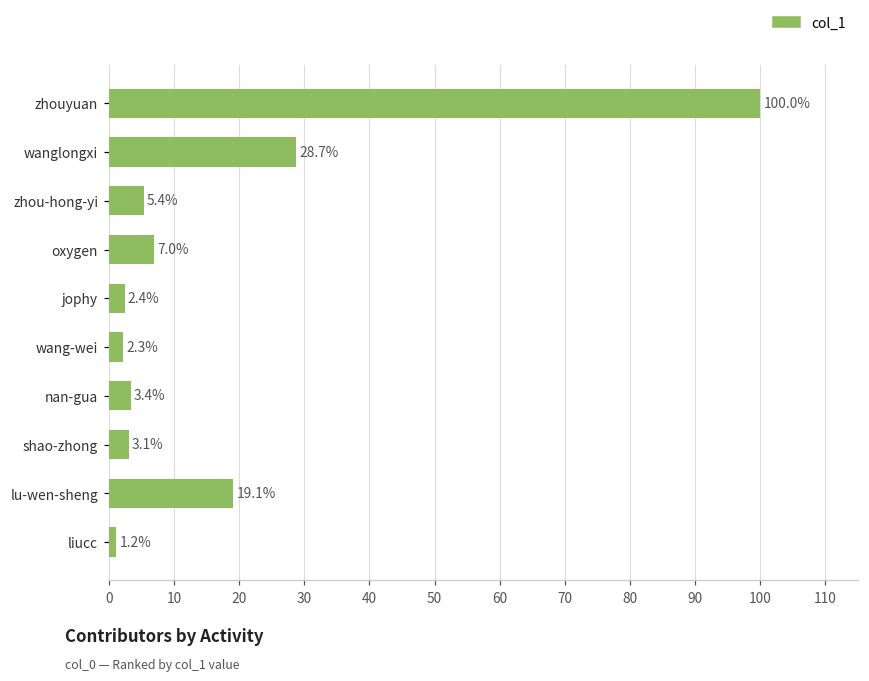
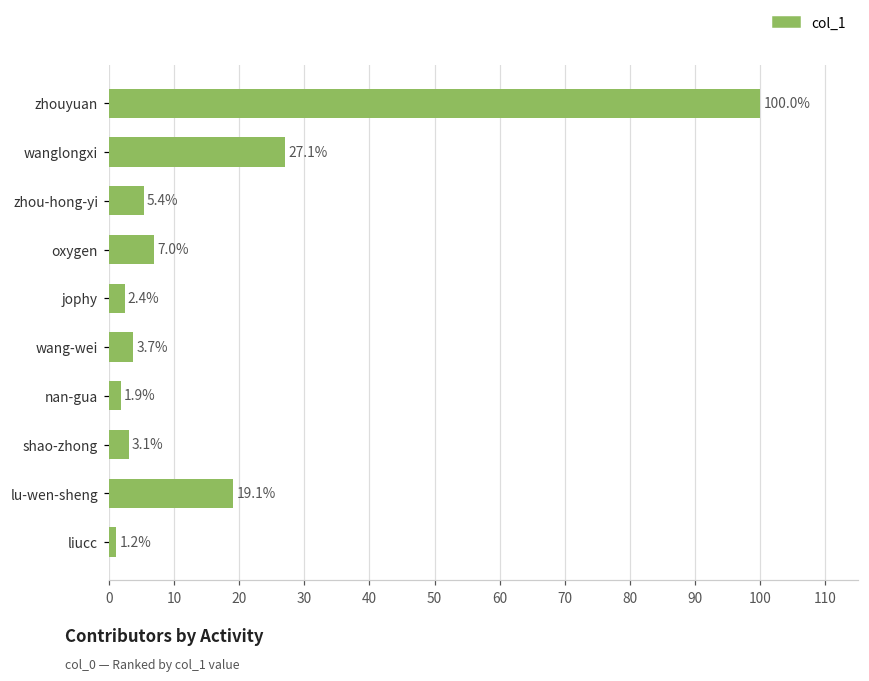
  {
    "zhouyuan": "100.0%",
-   "wanglongxi": "28.7%",
+   "wanglongxi": "27.1%",
    "zhou-hong-yi": "5.4%",
    "oxygen": "7.0%",
    "jophy": "2.4%",
-   "wang-wei": "2.3%",
-   "nan-gua": "3.4%",
+   "wang-wei": "3.7%",
+   "nan-gua": "1.9%",
    "shao-zhong": "3.1%",
    "lu-wen-sheng": "19.1%",
    "liucc": "1.2%"
  }
